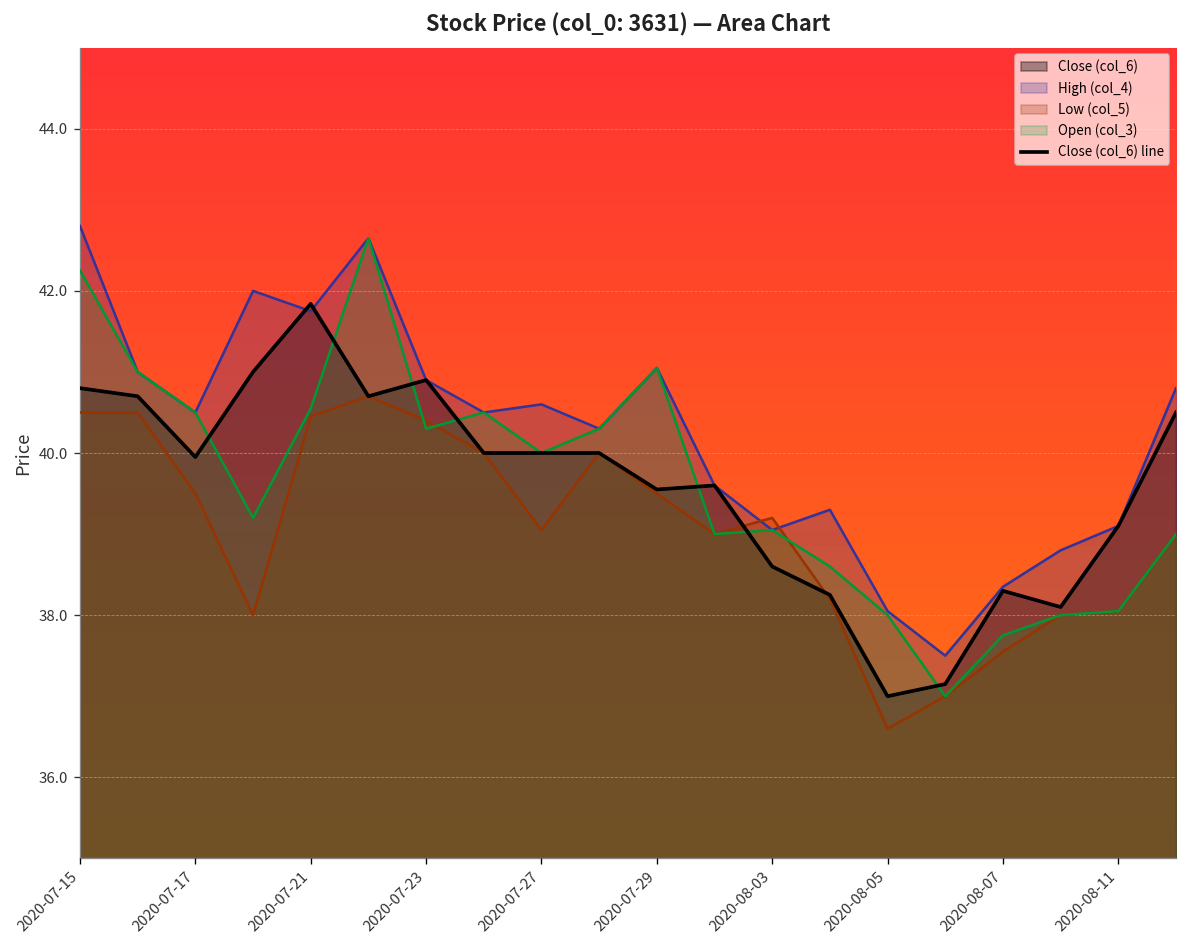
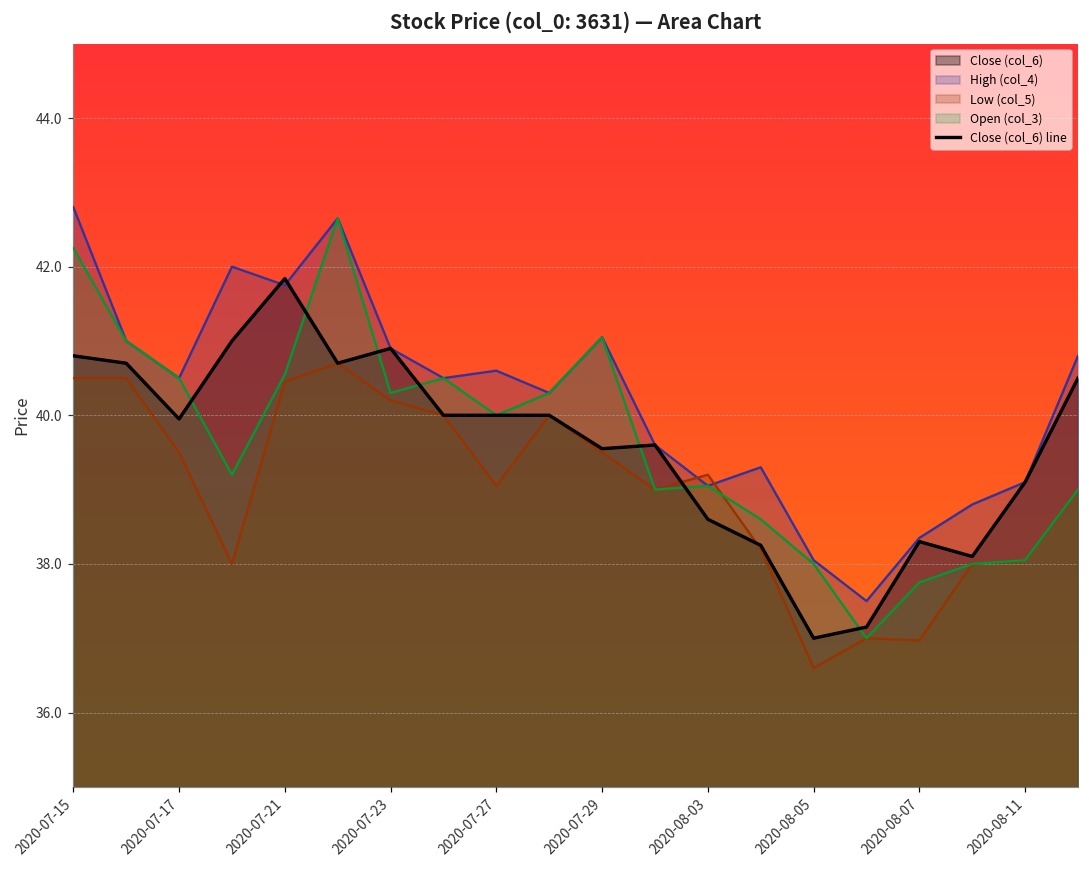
  {
    "Close (col_6)": {
      "2020-07-15": 40.8,
      "2020-07-17": 40.0,
      "2020-07-21": 41.8,
      "2020-07-29": 39.6,
      "2020-08-03": 38.6,
      "2020-08-05": 37.0,
      "2020-08-07": 38.3
    },
    "Low (col_5)": {
      "2020-07-15": 40.5,
      "2020-07-17": 39.5,
      "2020-07-21": 40.5,
-     "2020-07-23": 40.4,
+     "2020-07-23": 40.2,
      "2020-07-27": 39.1,
      "2020-07-29": 39.5,
      "2020-08-03": 39.2,
      "2020-08-05": 36.6,
-     "2020-08-07": 37.6
+     "2020-08-07": 37.0
    }
  }
